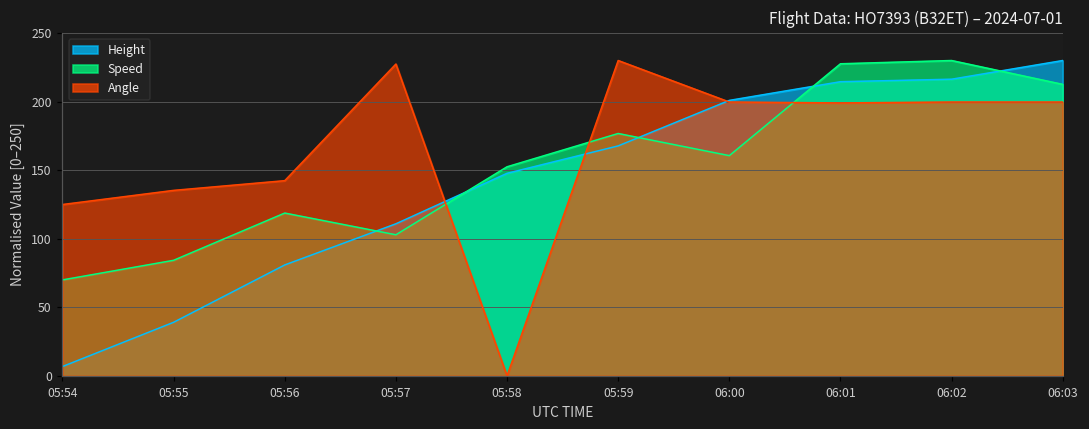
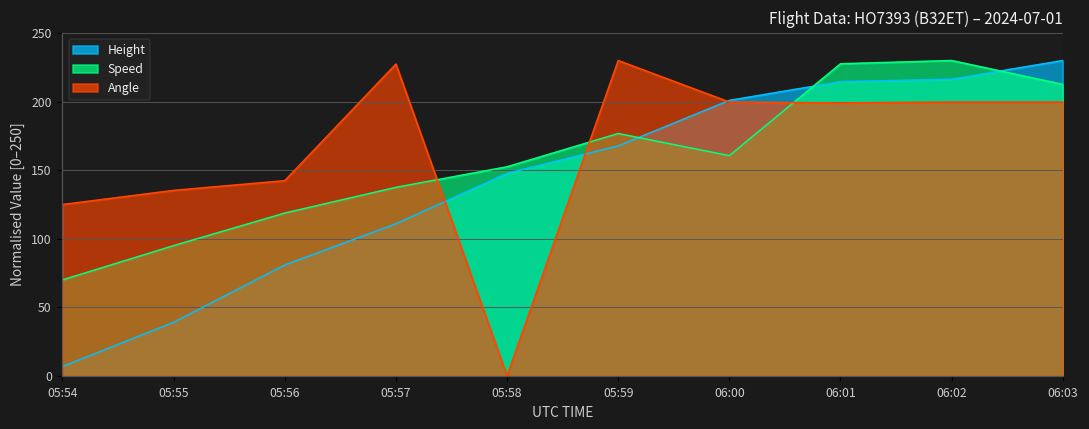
  {
    "Height": {
      "05:54": 7,
      "05:55": 39,
      "05:56": 81,
      "05:57": 111,
      "05:58": 148,
      "05:59": 168,
      "06:01": 215,
      "06:02": 216,
      "06:03": 230
    },
    "Speed": {
      "05:54": 70,
-     "05:55": 84,
+     "05:55": 95,
      "05:56": 119,
-     "05:57": 103,
+     "05:57": 138,
      "05:58": 153,
      "05:59": 177,
      "06:00": 161,
      "06:01": 228,
      "06:02": 230,
      "06:03": 213
    },
    "Angle": {
      "05:54": 125,
      "05:55": 135,
      "05:56": 142,
      "05:57": 227,
      "05:58": 0,
      "05:59": 230,
      "06:01": 199,
      "06:02": 200,
      "06:03": 200
    }
  }
